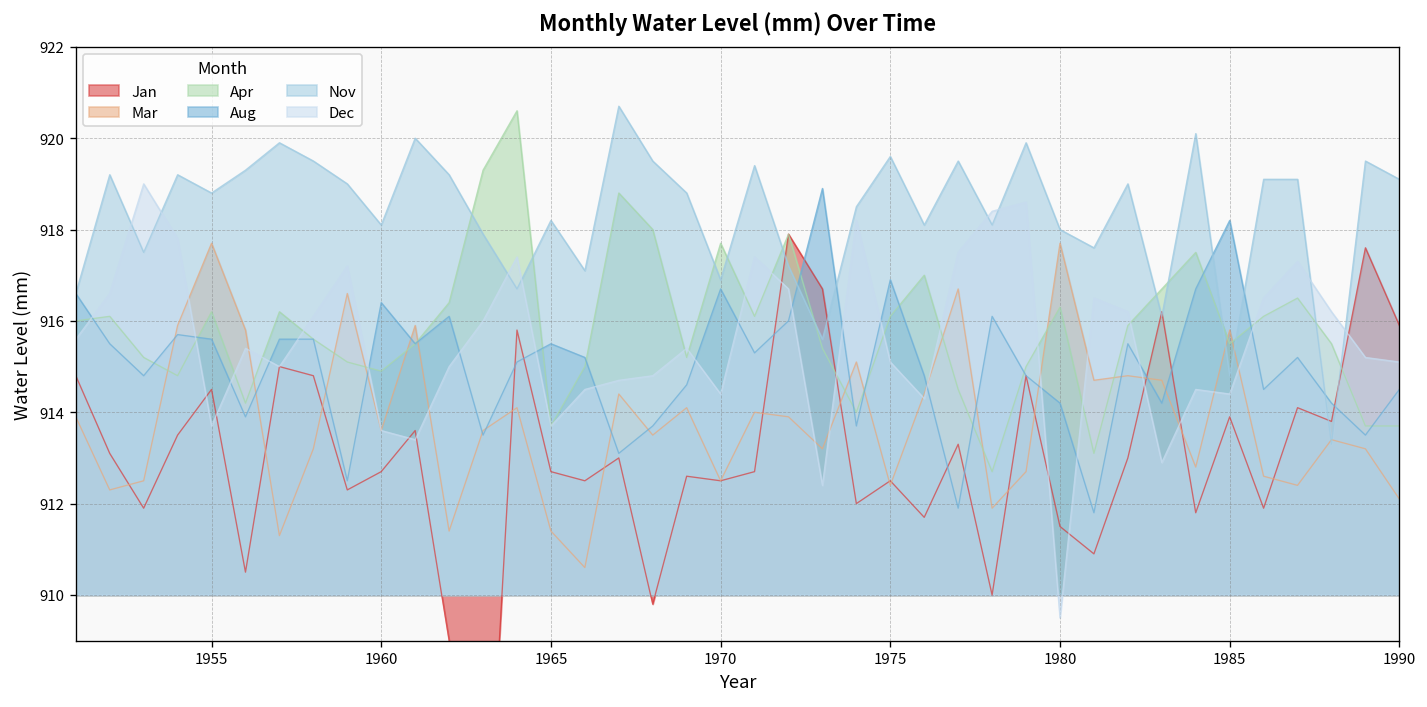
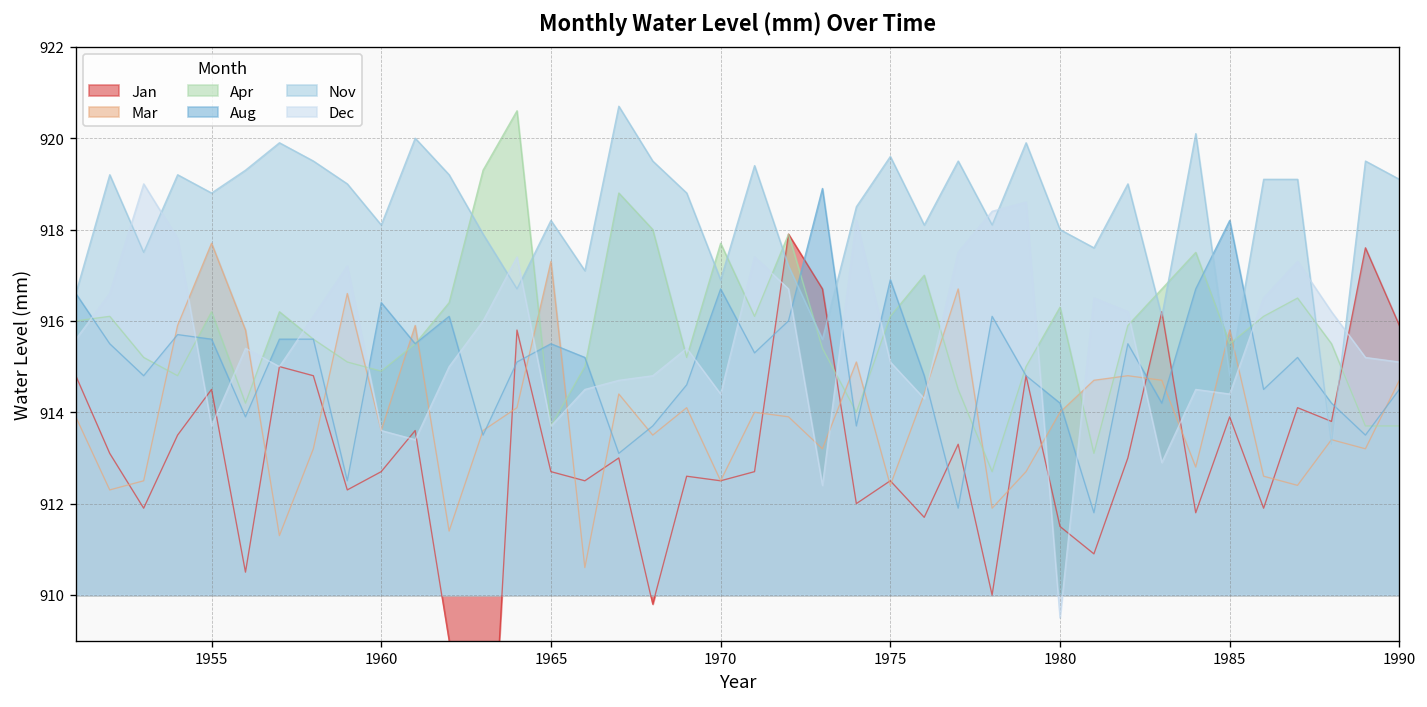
  {
    "Mar": {
      "1955": 917.7,
-     "1965": 911.4,
+     "1965": 917.3,
      "1975": 912.4,
-     "1980": 917.7,
+     "1980": 914.0,
      "1985": 915.8,
-     "1990": 912.1
+     "1990": 914.7
    }
  }
